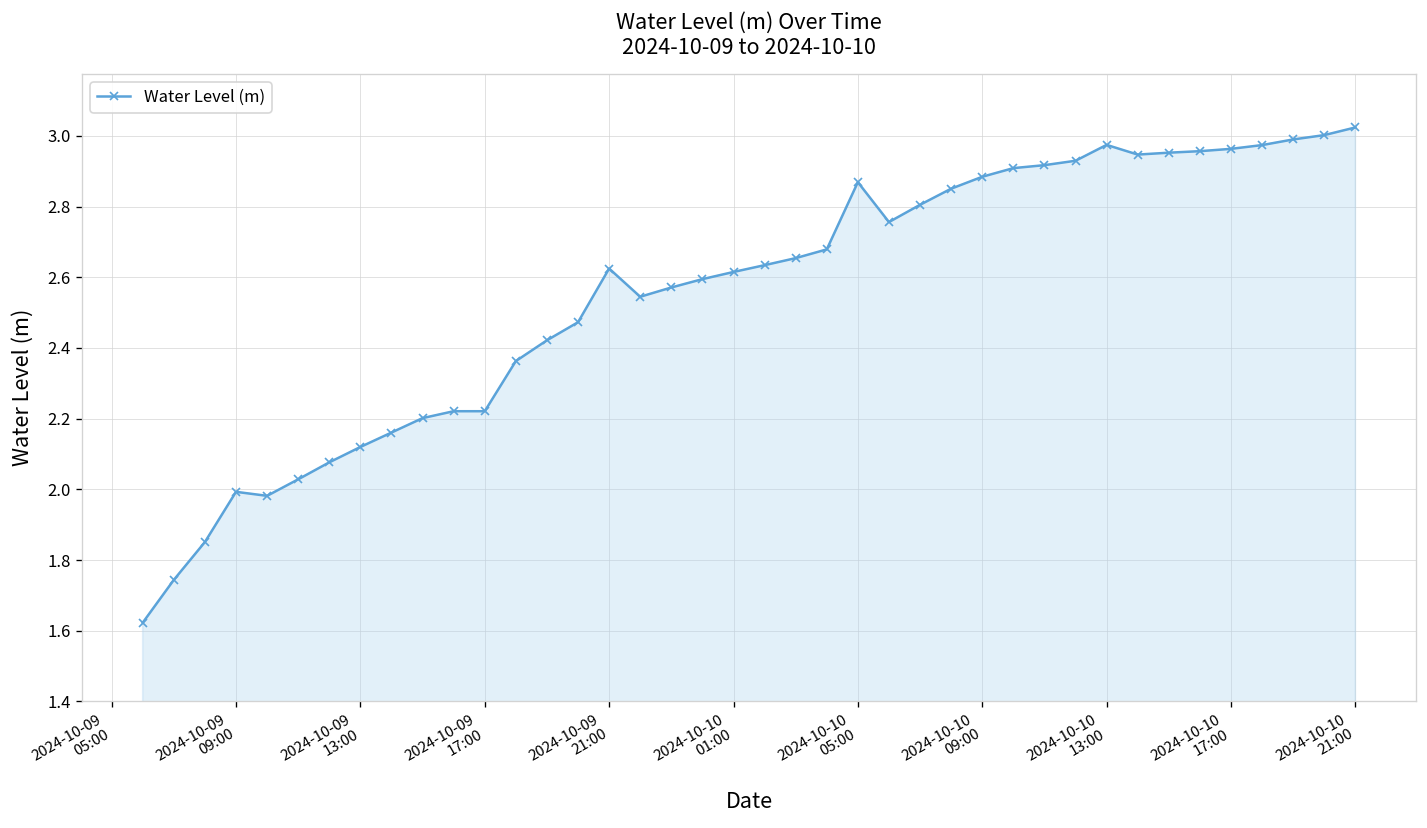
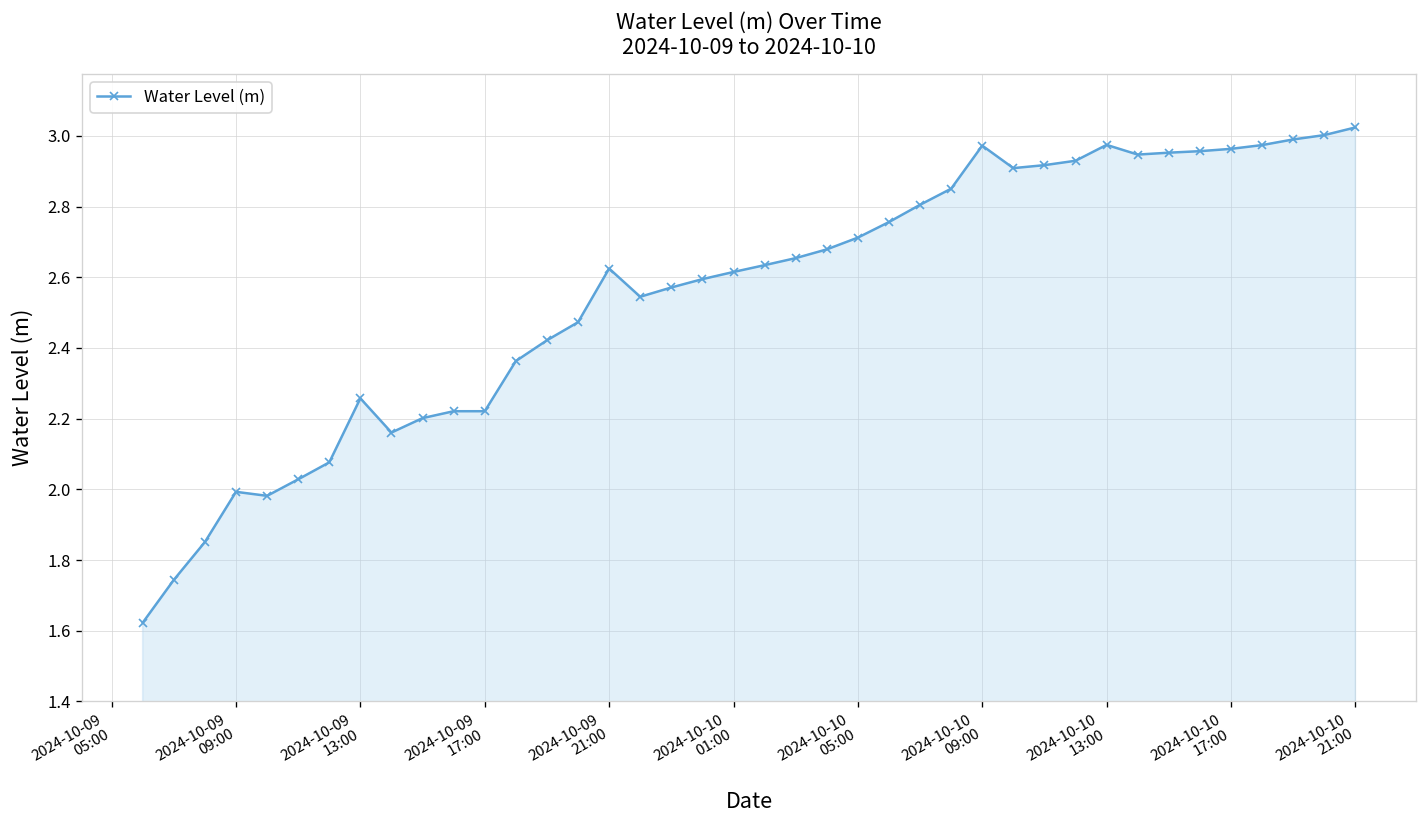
  {
    "2024-10-09 09:00": 1.99,
-   "2024-10-09 13:00": 2.12,
+   "2024-10-09 13:00": 2.26,
    "2024-10-09 17:00": 2.22,
    "2024-10-09 21:00": 2.62,
    "2024-10-10 01:00": 2.62,
-   "2024-10-10 05:00": 2.87,
-   "2024-10-10 09:00": 2.88,
+   "2024-10-10 05:00": 2.71,
+   "2024-10-10 09:00": 2.97,
    "2024-10-10 13:00": 2.97,
    "2024-10-10 17:00": 2.96,
    "2024-10-10 21:00": 3.02
  }
